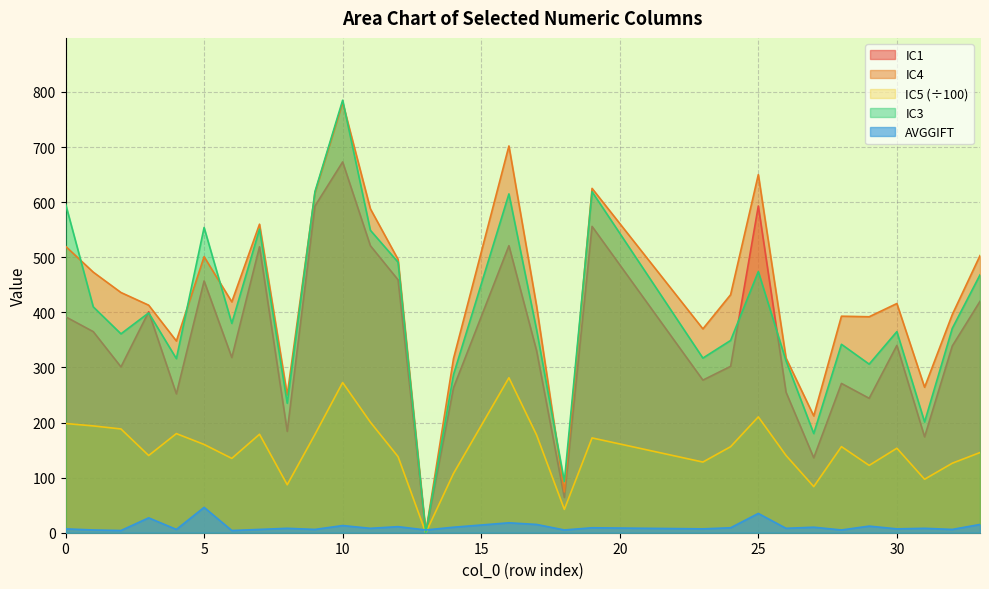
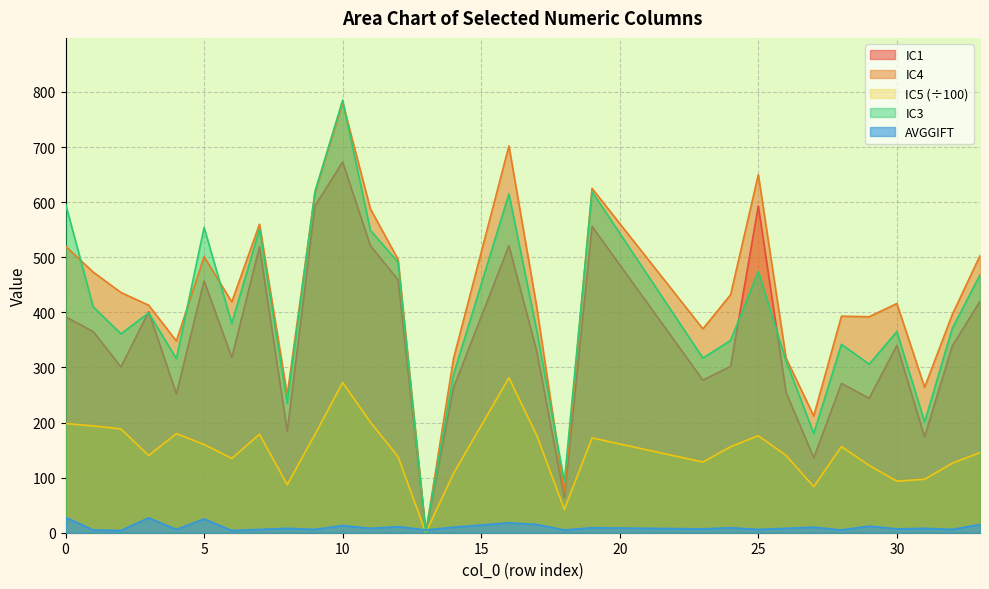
  {
    "IC5 (÷100)": {
      "0": 200,
      "5": 160,
      "10": 270,
-     "25": 210,
-     "30": 150
+     "25": 180,
+     "30": 90
    },
    "IC3": {
      "0": 600,
      "5": 550,
      "25": 470,
      "30": 370
    },
    "AVGGIFT": {
-     "0": 10,
-     "5": 50,
+     "0": 30,
+     "5": 30,
      "10": 10,
-     "25": 40,
+     "25": 10,
      "30": 10
    }
  }
